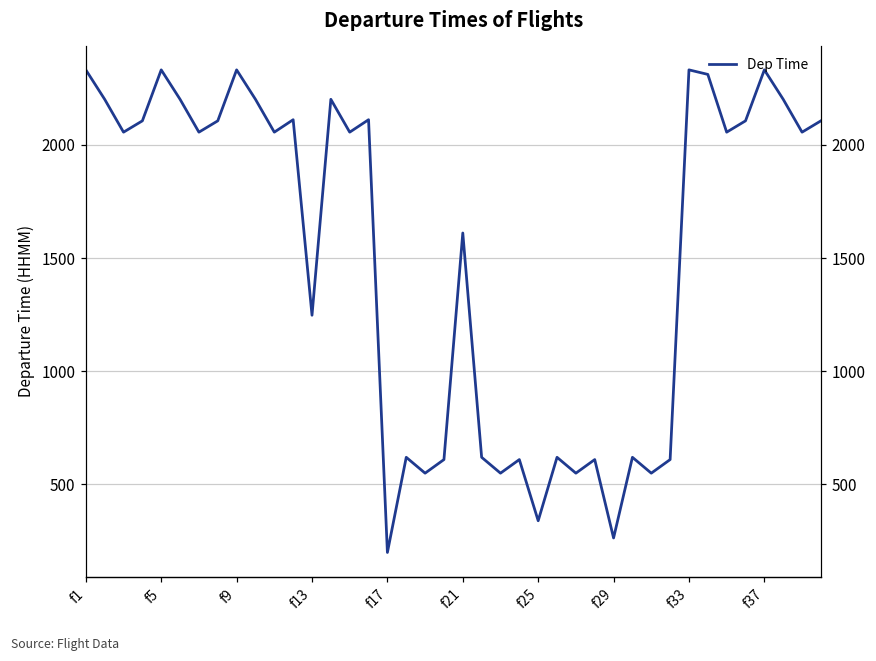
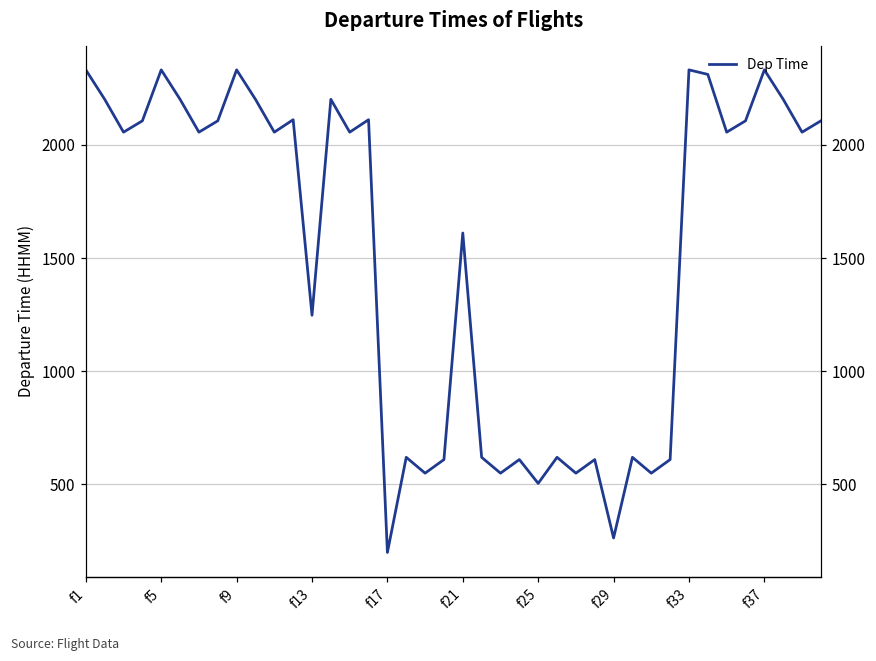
  {
    "f1": 2330,
    "f5": 2330,
    "f9": 2330,
    "f13": 1250,
    "f17": 200,
    "f21": 1610,
-   "f25": 340,
+   "f25": 510,
    "f29": 260,
    "f33": 2330,
    "f37": 2330
  }
